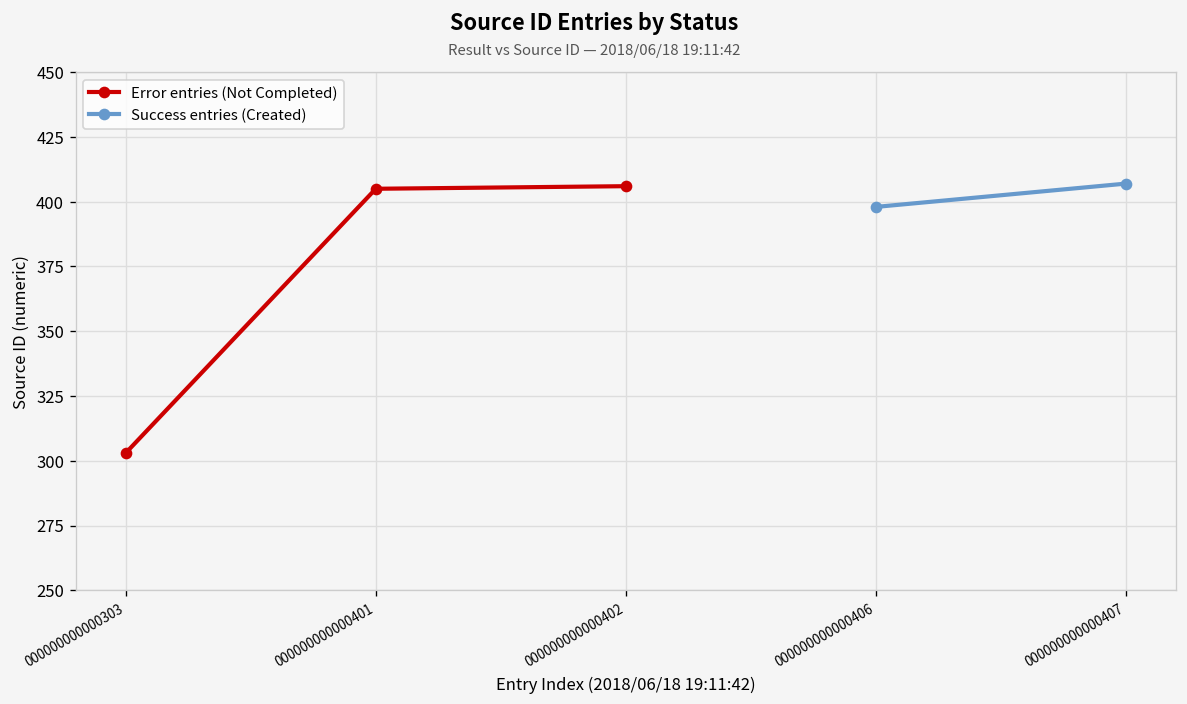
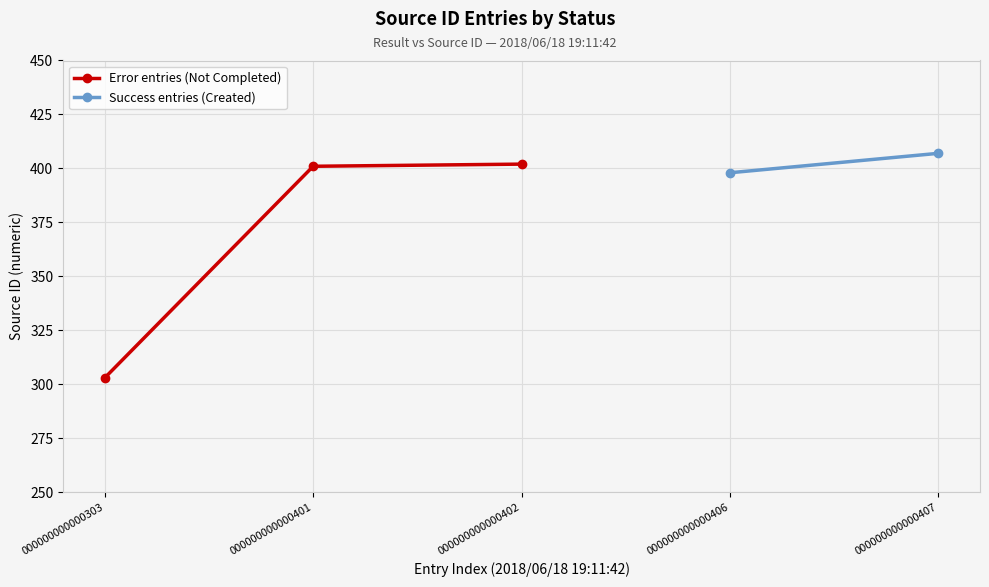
  {
    "Error entries (Not Completed)": {
      "000000000000303": 303,
-     "000000000000401": 405,
-     "000000000000402": 406
+     "000000000000401": 401,
+     "000000000000402": 402
    },
    "Success entries (Created)": {
      "000000000000406": 398,
      "000000000000407": 407
    }
  }
